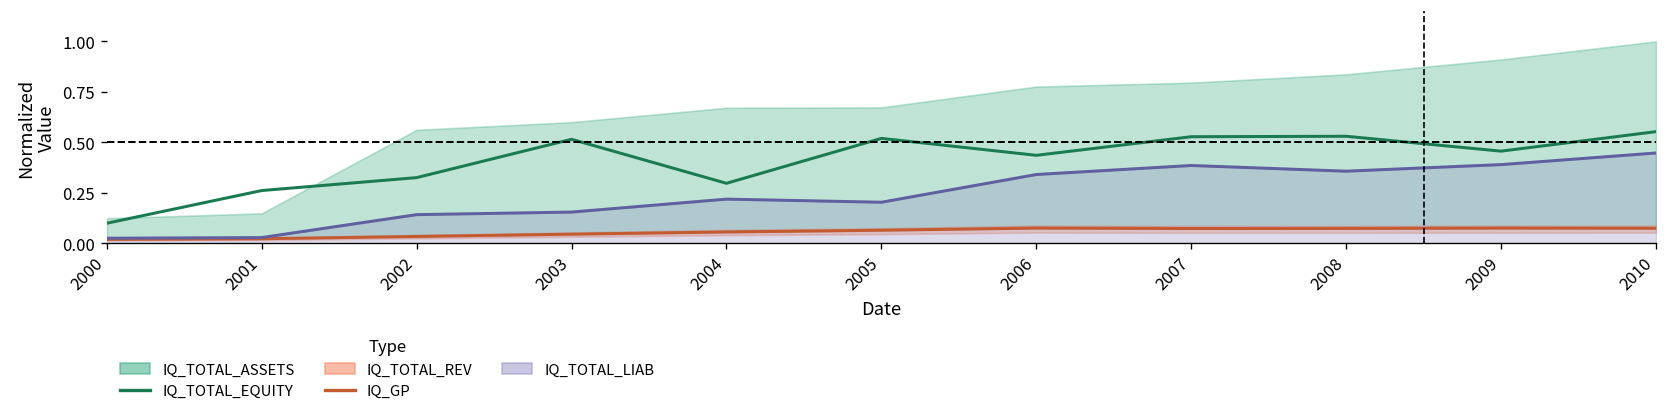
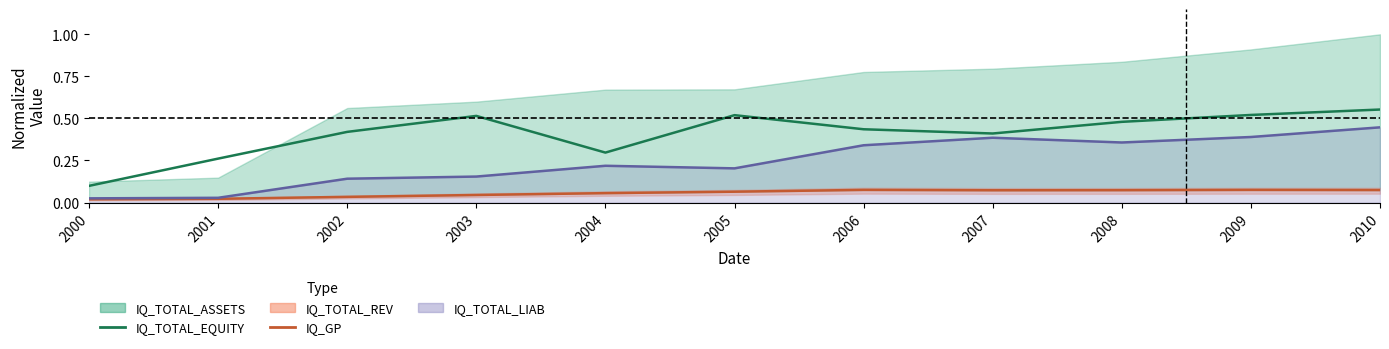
  {
    "IQ_TOTAL_EQUITY": {
      "2000": 0.10,
      "2001": 0.26,
-     "2002": 0.33,
+     "2002": 0.42,
      "2003": 0.52,
      "2004": 0.30,
      "2005": 0.52,
      "2006": 0.44,
-     "2007": 0.53,
-     "2008": 0.53,
-     "2009": 0.46,
+     "2007": 0.41,
+     "2008": 0.48,
+     "2009": 0.52,
      "2010": 0.55
    }
  }
